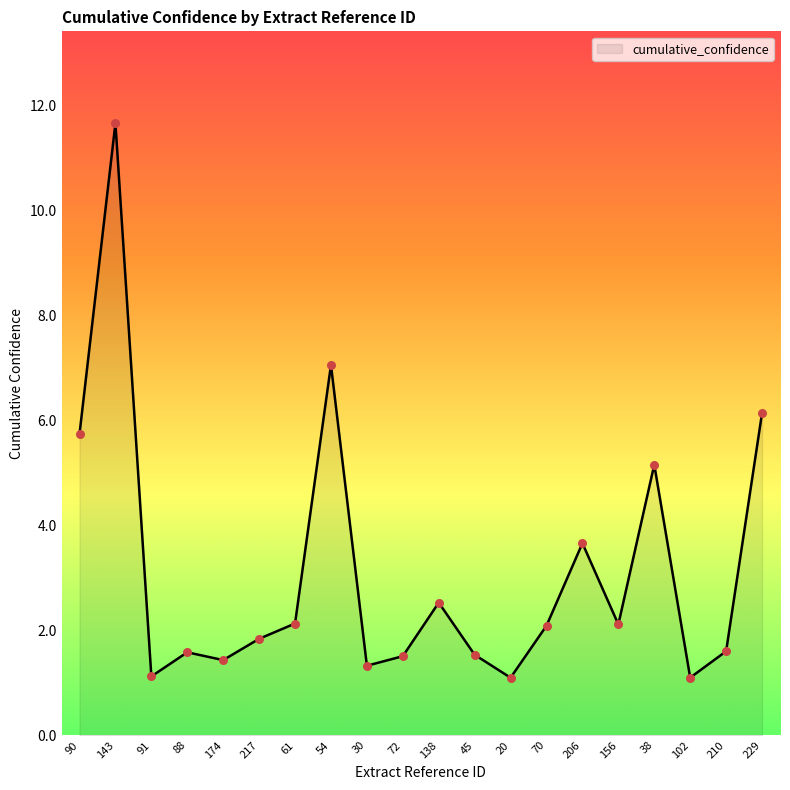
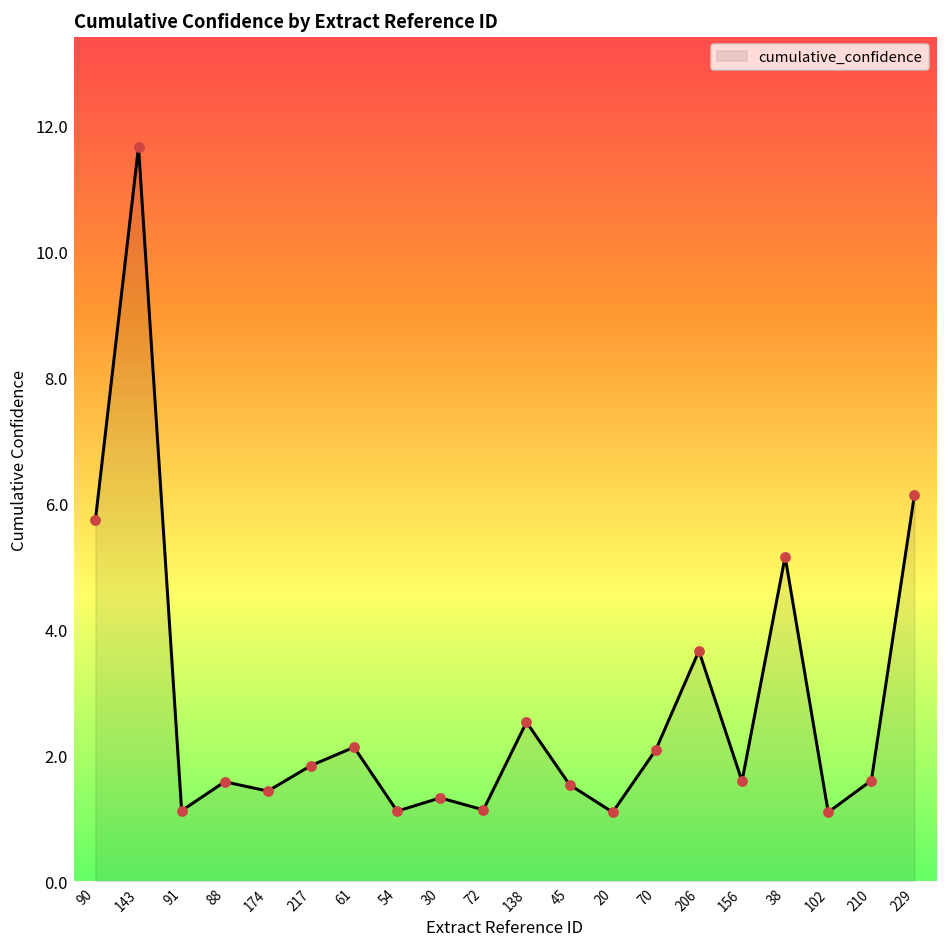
  {
    "90": 5.7,
    "143": 11.7,
    "91": 1.1,
    "88": 1.6,
    "174": 1.4,
    "217": 1.8,
    "61": 2.1,
-   "54": 7.1,
+   "54": 1.1,
    "30": 1.3,
-   "72": 1.5,
+   "72": 1.1,
    "138": 2.5,
    "45": 1.5,
    "20": 1.1,
    "70": 2.1,
    "206": 3.7,
-   "156": 2.1,
+   "156": 1.6,
    "38": 5.2,
    "102": 1.1,
    "210": 1.6,
    "229": 6.1
  }
